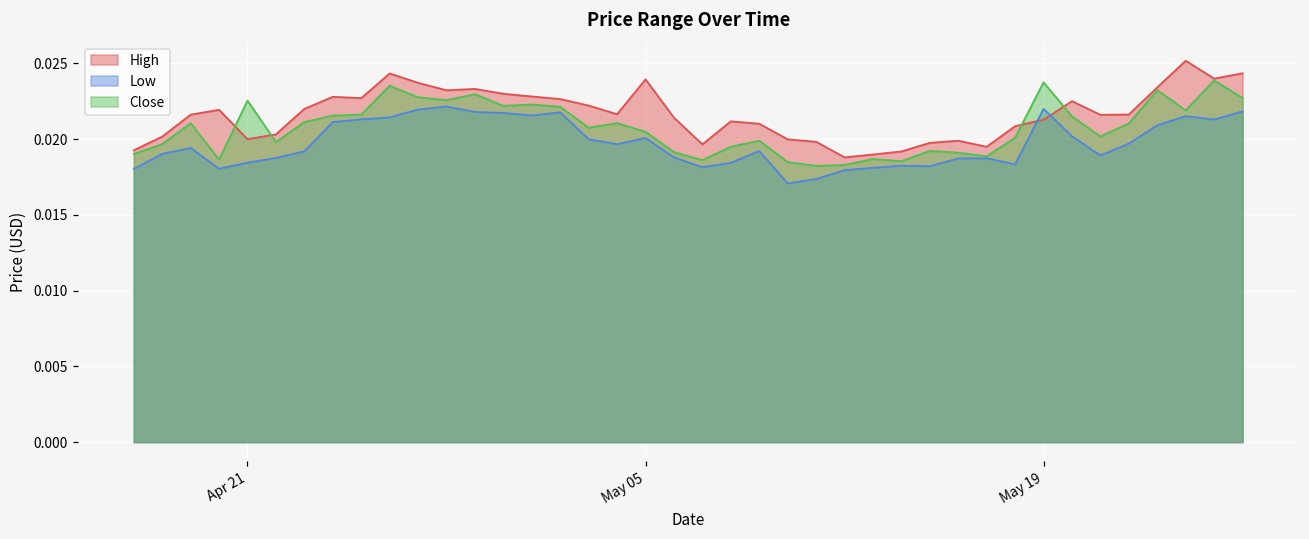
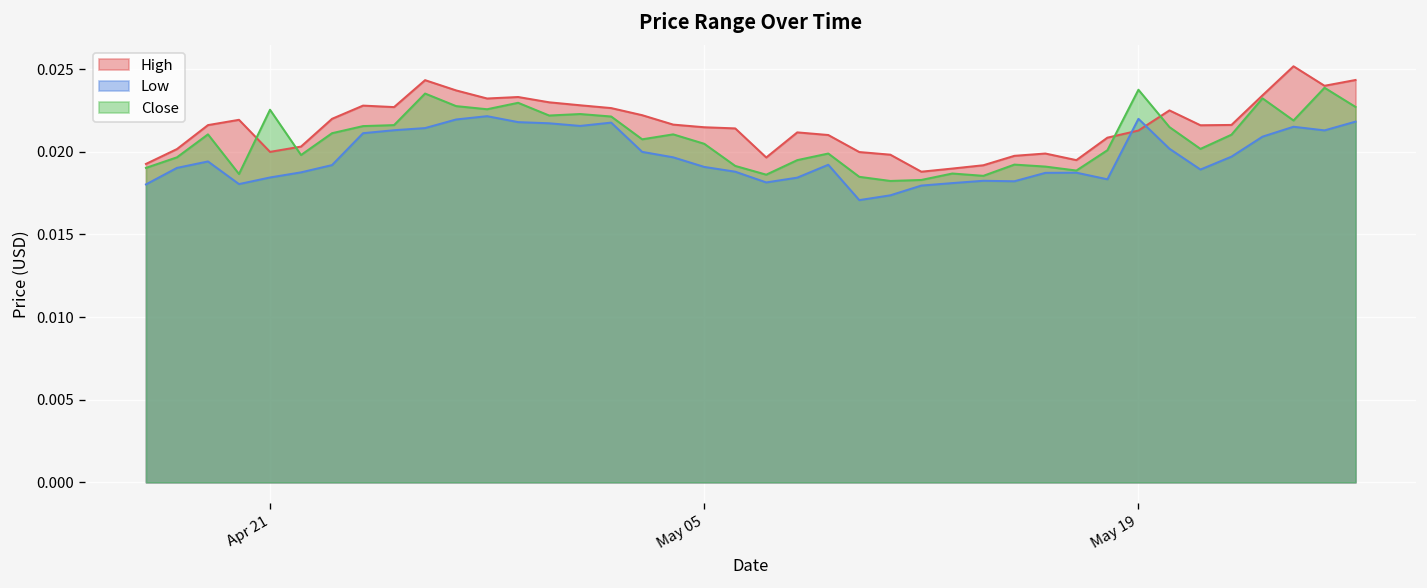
  {
    "High": {
      "Apr 21": 0.0200,
-     "May 05": 0.0240,
+     "May 05": 0.0215,
      "May 19": 0.0213
    },
    "Low": {
      "Apr 21": 0.0185,
-     "May 05": 0.0201,
+     "May 05": 0.0191,
      "May 19": 0.0220
    },
    "Close": {
      "Apr 21": 0.0226,
      "May 05": 0.0205,
      "May 19": 0.0238
    }
  }
